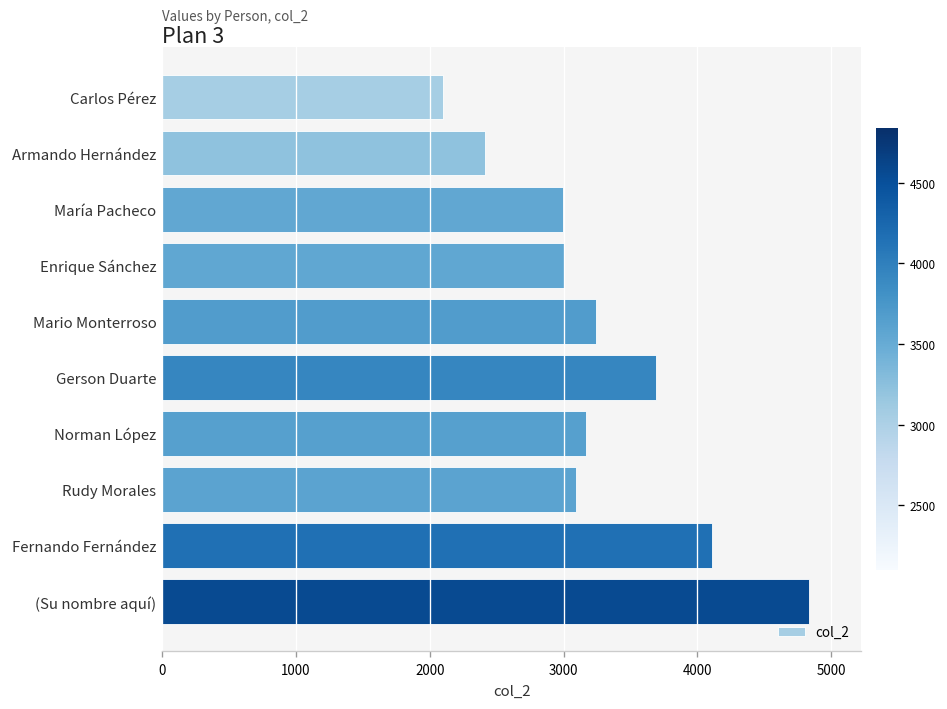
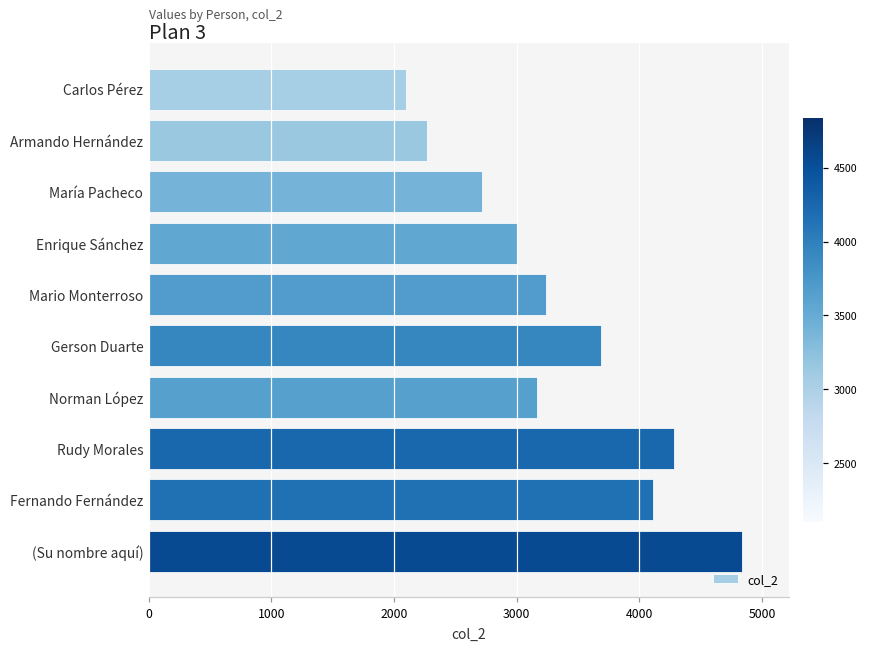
  {
    "Carlos Pérez": 2100,
-   "Armando Hernández": 2410,
-   "María Pacheco": 3000,
+   "Armando Hernández": 2270,
+   "María Pacheco": 2710,
    "Enrique Sánchez": 3010,
    "Mario Monterroso": 3240,
    "Gerson Duarte": 3690,
    "Norman López": 3170,
-   "Rudy Morales": 3090,
+   "Rudy Morales": 4280,
    "Fernando Fernández": 4110,
    "(Su nombre aquí)": 4840
  }
